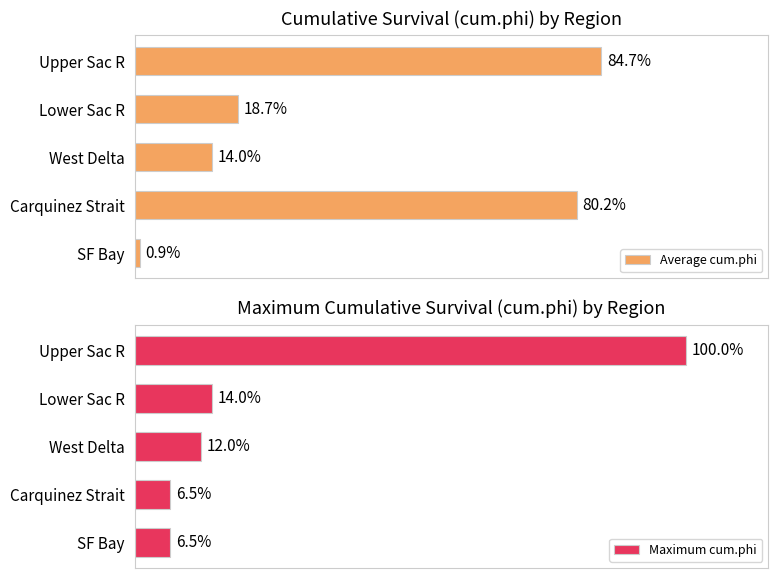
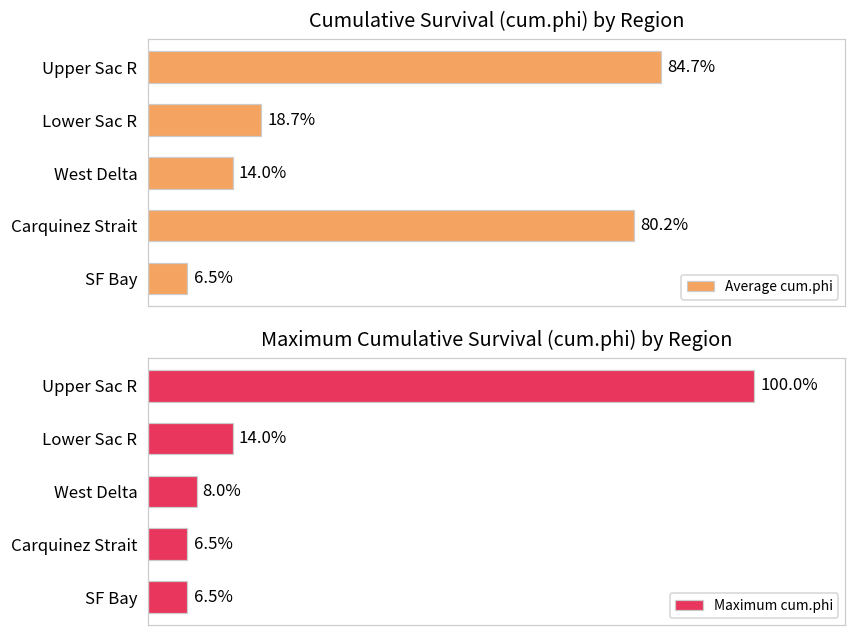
  {
    "Cumulative Survival (cum.phi) by Region": {
      "Upper Sac R": "84.7%",
      "Lower Sac R": "18.7%",
      "West Delta": "14.0%",
      "Carquinez Strait": "80.2%",
-     "SF Bay": "0.9%"
+     "SF Bay": "6.5%"
    },
    "Maximum Cumulative Survival (cum.phi) by Region": {
      "Upper Sac R": "100.0%",
      "Lower Sac R": "14.0%",
-     "West Delta": "12.0%",
+     "West Delta": "8.0%",
      "Carquinez Strait": "6.5%",
      "SF Bay": "6.5%"
    }
  }
